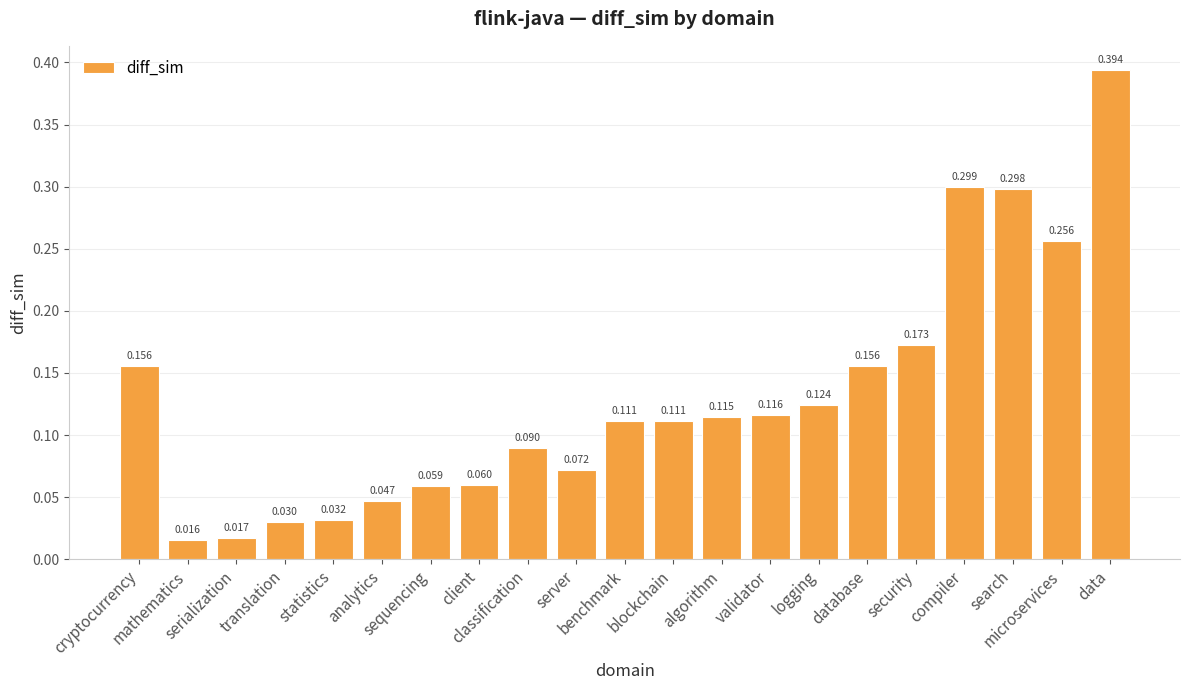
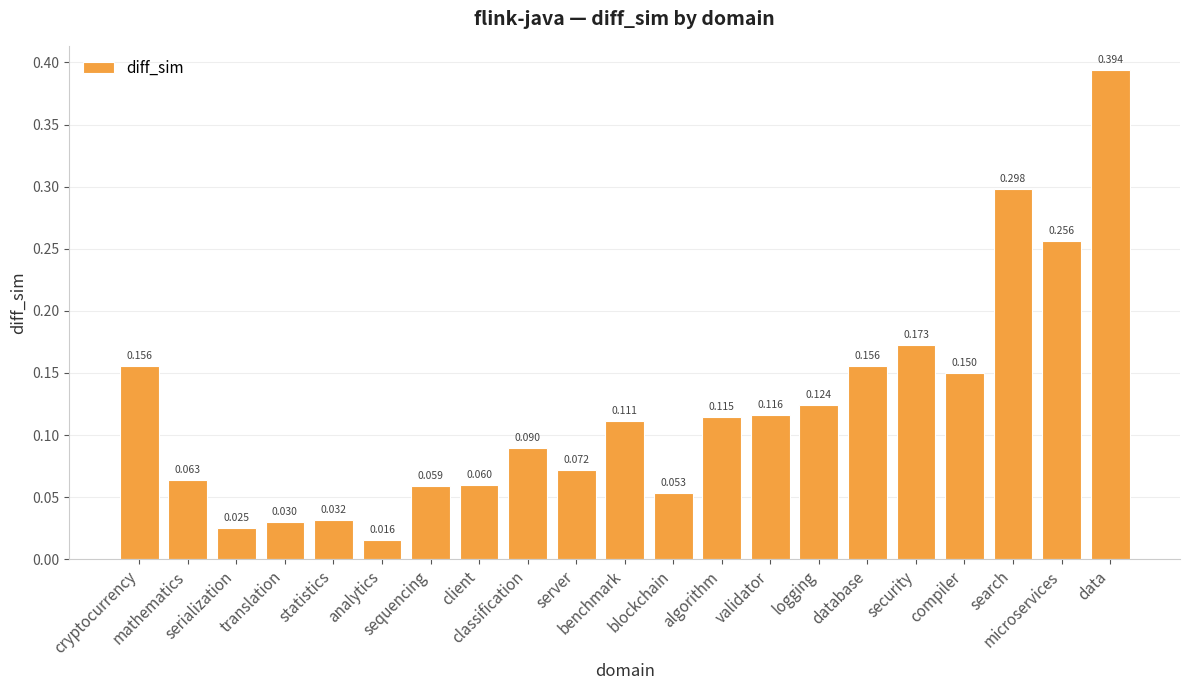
  {
    "cryptocurrency": 0.156,
-   "mathematics": 0.016,
-   "serialization": 0.017,
+   "mathematics": 0.063,
+   "serialization": 0.025,
    "translation": 0.030,
    "statistics": 0.032,
-   "analytics": 0.047,
+   "analytics": 0.016,
    "sequencing": 0.059,
    "client": 0.060,
    "classification": 0.090,
    "server": 0.072,
    "benchmark": 0.111,
-   "blockchain": 0.111,
+   "blockchain": 0.053,
    "algorithm": 0.115,
    "validator": 0.116,
    "logging": 0.124,
    "database": 0.156,
    "security": 0.173,
-   "compiler": 0.299,
+   "compiler": 0.150,
    "search": 0.298,
    "microservices": 0.256,
    "data": 0.394
  }
